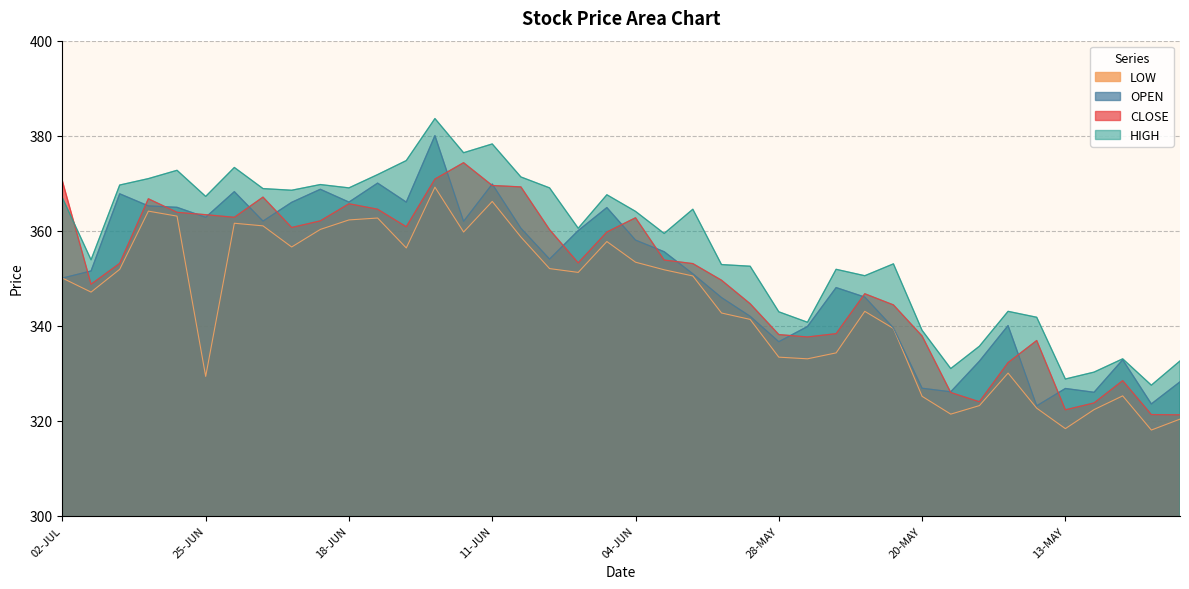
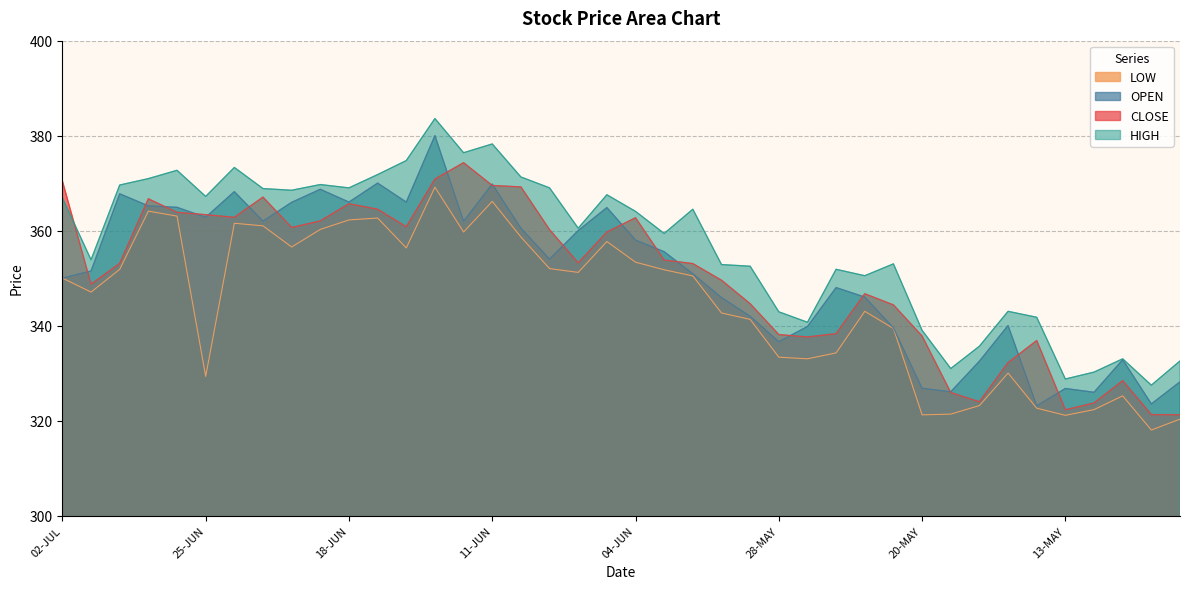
  {
    "LOW": {
      "25-JUN": 329,
      "18-JUN": 362,
      "11-JUN": 366,
      "04-JUN": 353,
      "28-MAY": 333,
-     "20-MAY": 325,
-     "13-MAY": 318
+     "20-MAY": 321,
+     "13-MAY": 321
    },
    "CLOSE": {
      "02-JUL": 370,
      "25-JUN": 363,
      "04-JUN": 363,
      "28-MAY": 338,
      "20-MAY": 338,
      "13-MAY": 322
    }
  }
